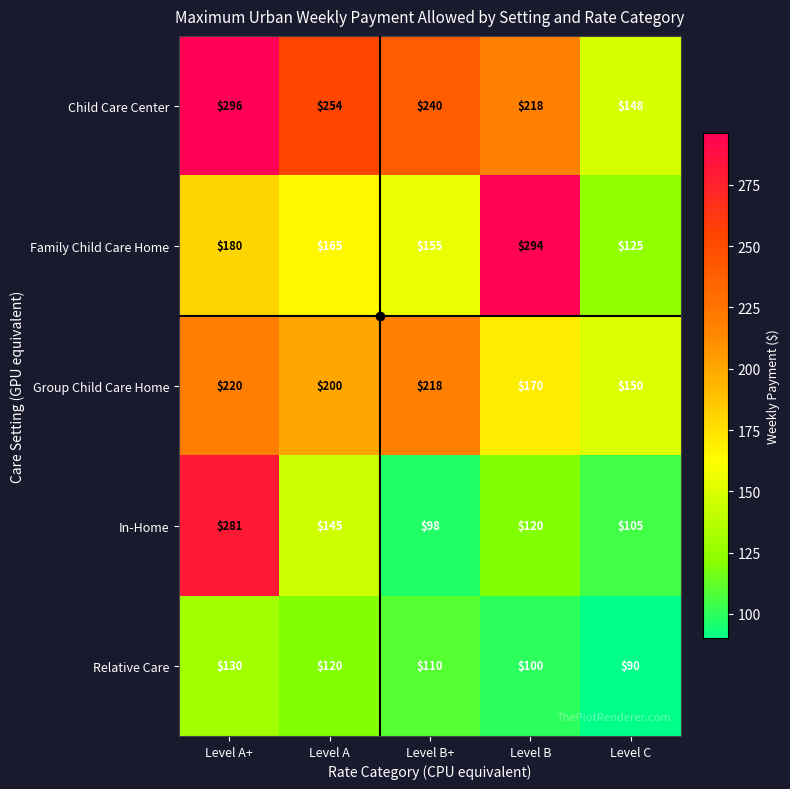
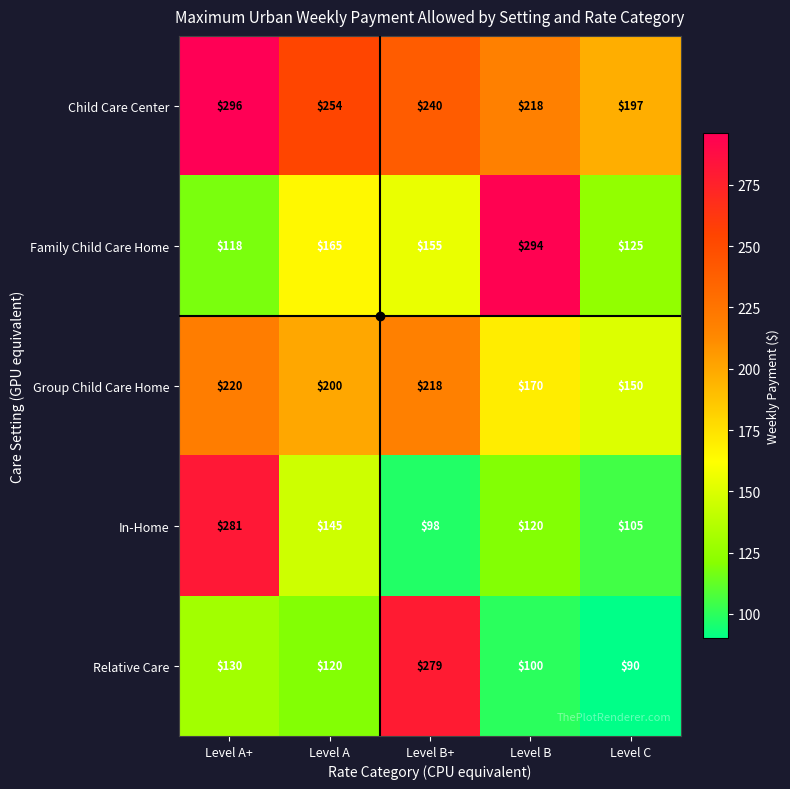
  {
    "Child Care Center": {
      "Level A+": "$296",
      "Level A": "$254",
      "Level B+": "$240",
      "Level B": "$218",
-     "Level C": "$148"
+     "Level C": "$197"
    },
    "Family Child Care Home": {
-     "Level A+": "$180",
+     "Level A+": "$118",
      "Level A": "$165",
      "Level B+": "$155",
      "Level B": "$294",
      "Level C": "$125"
    },
    "Group Child Care Home": {
      "Level A+": "$220",
      "Level A": "$200",
      "Level B+": "$218",
      "Level B": "$170",
      "Level C": "$150"
    },
    "In-Home": {
      "Level A+": "$281",
      "Level A": "$145",
      "Level B+": "$98",
      "Level B": "$120",
      "Level C": "$105"
    },
    "Relative Care": {
      "Level A+": "$130",
      "Level A": "$120",
-     "Level B+": "$110",
+     "Level B+": "$279",
      "Level B": "$100"
    }
  }
